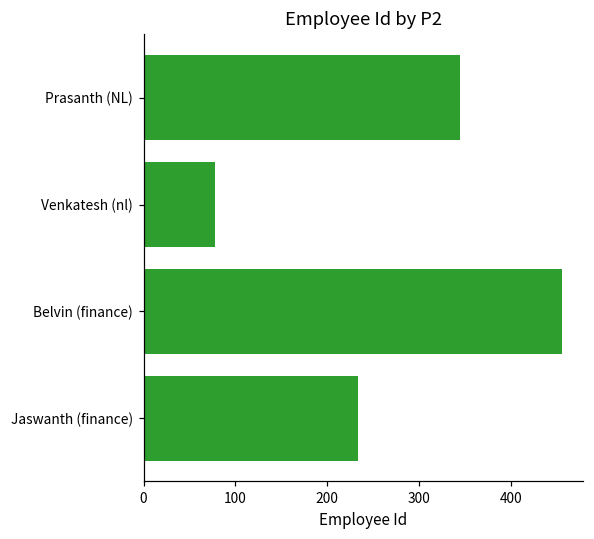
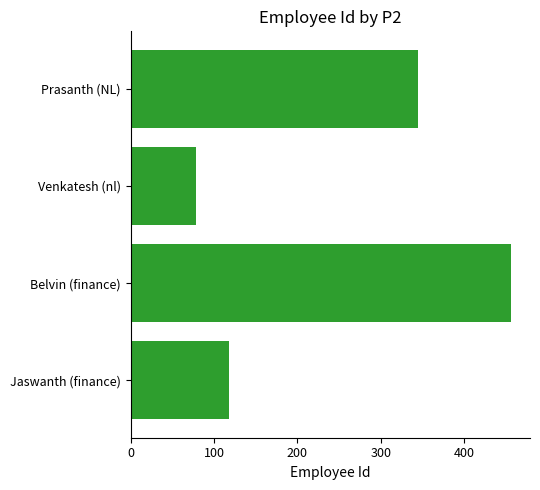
  {
    "Prasanth (NL)": 350,
    "Venkatesh (nl)": 80,
    "Belvin (finance)": 460,
-   "Jaswanth (finance)": 230
+   "Jaswanth (finance)": 120
  }
